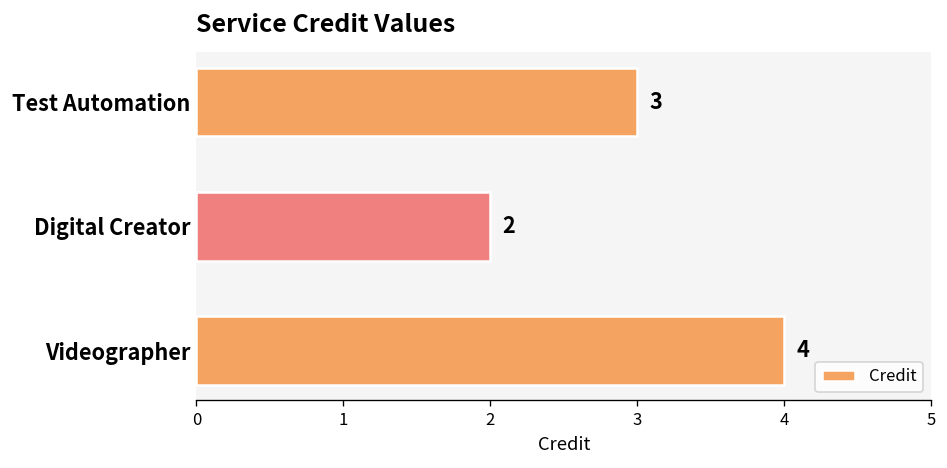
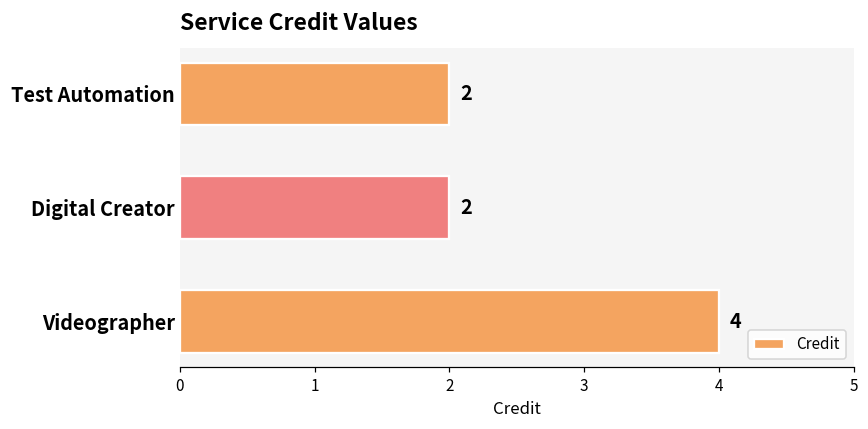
  {
-   "Test Automation": 3,
+   "Test Automation": 2,
    "Digital Creator": 2,
    "Videographer": 4
  }
